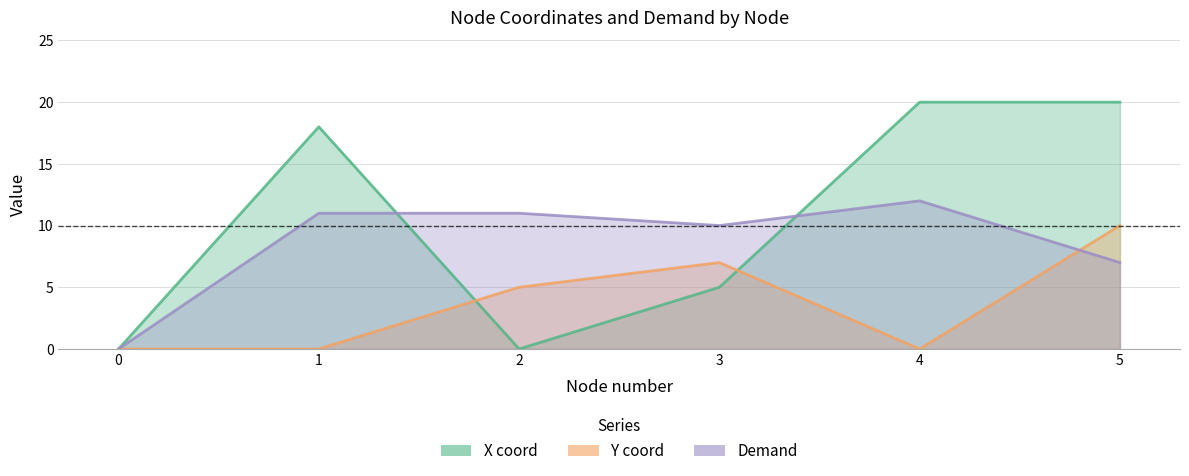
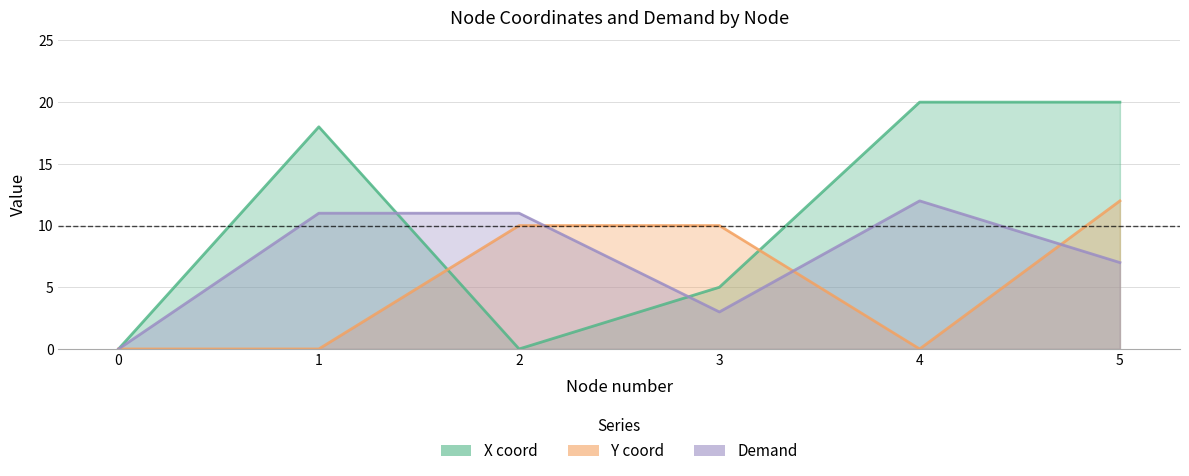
  {
    "X coord": {
      "1": 18,
      "2": 0,
      "3": 5,
      "4": 20,
      "5": 20
    },
    "Y coord": {
      "1": 0,
-     "2": 5,
-     "3": 7,
+     "2": 10,
+     "3": 10,
      "4": 0,
-     "5": 10
+     "5": 12
    },
    "Demand": {
      "1": 11,
      "2": 11,
-     "3": 10,
+     "3": 3,
      "4": 12,
      "5": 7
    }
  }
